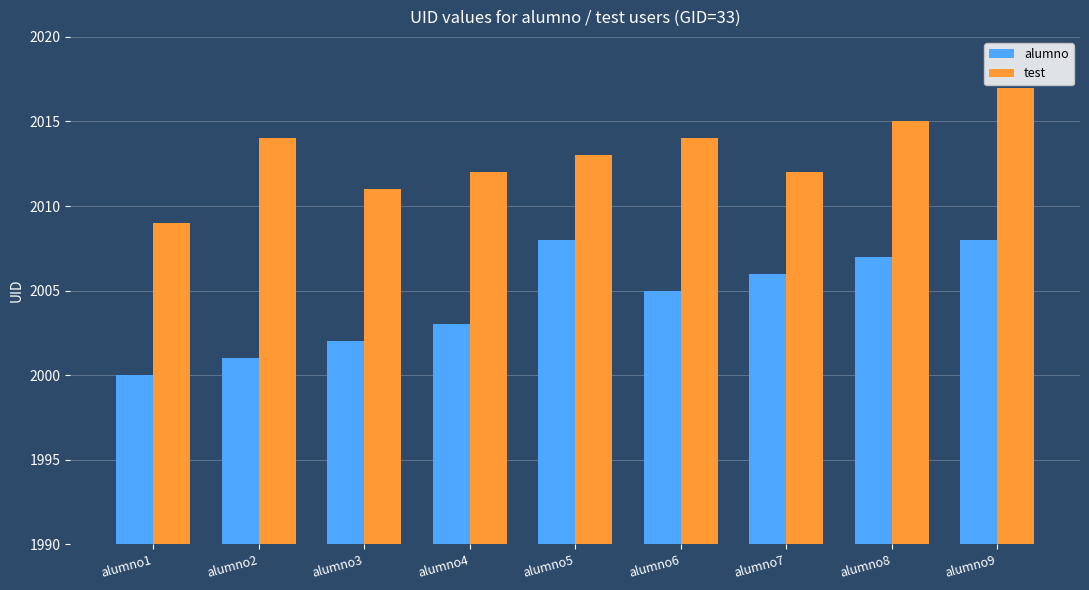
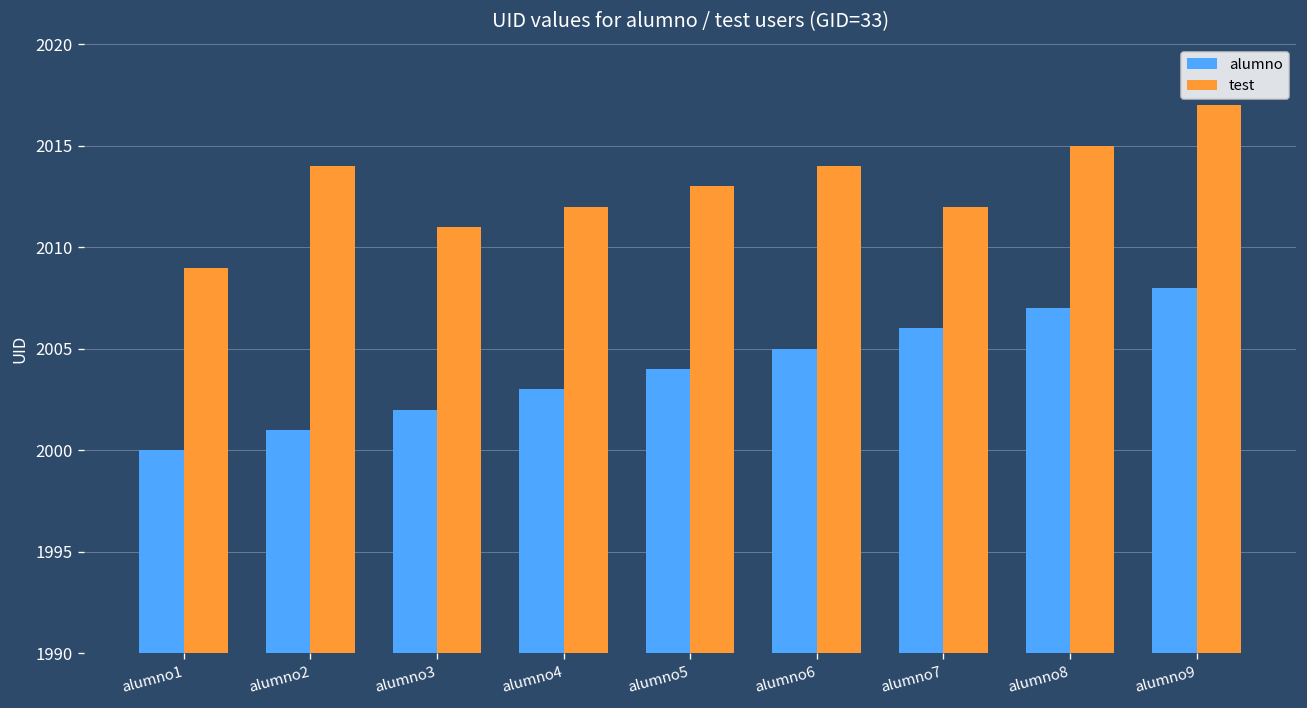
  {
    "alumno": {
      "alumno1": 2000,
      "alumno2": 2001,
      "alumno3": 2002,
      "alumno4": 2003,
-     "alumno5": 2008,
+     "alumno5": 2004,
      "alumno6": 2005,
      "alumno7": 2006,
      "alumno8": 2007,
      "alumno9": 2008
    },
    "test": {
      "alumno1": 2009,
      "alumno2": 2014,
      "alumno3": 2011,
      "alumno4": 2012,
      "alumno5": 2013,
      "alumno6": 2014,
      "alumno7": 2012,
      "alumno8": 2015,
      "alumno9": 2017
    }
  }
